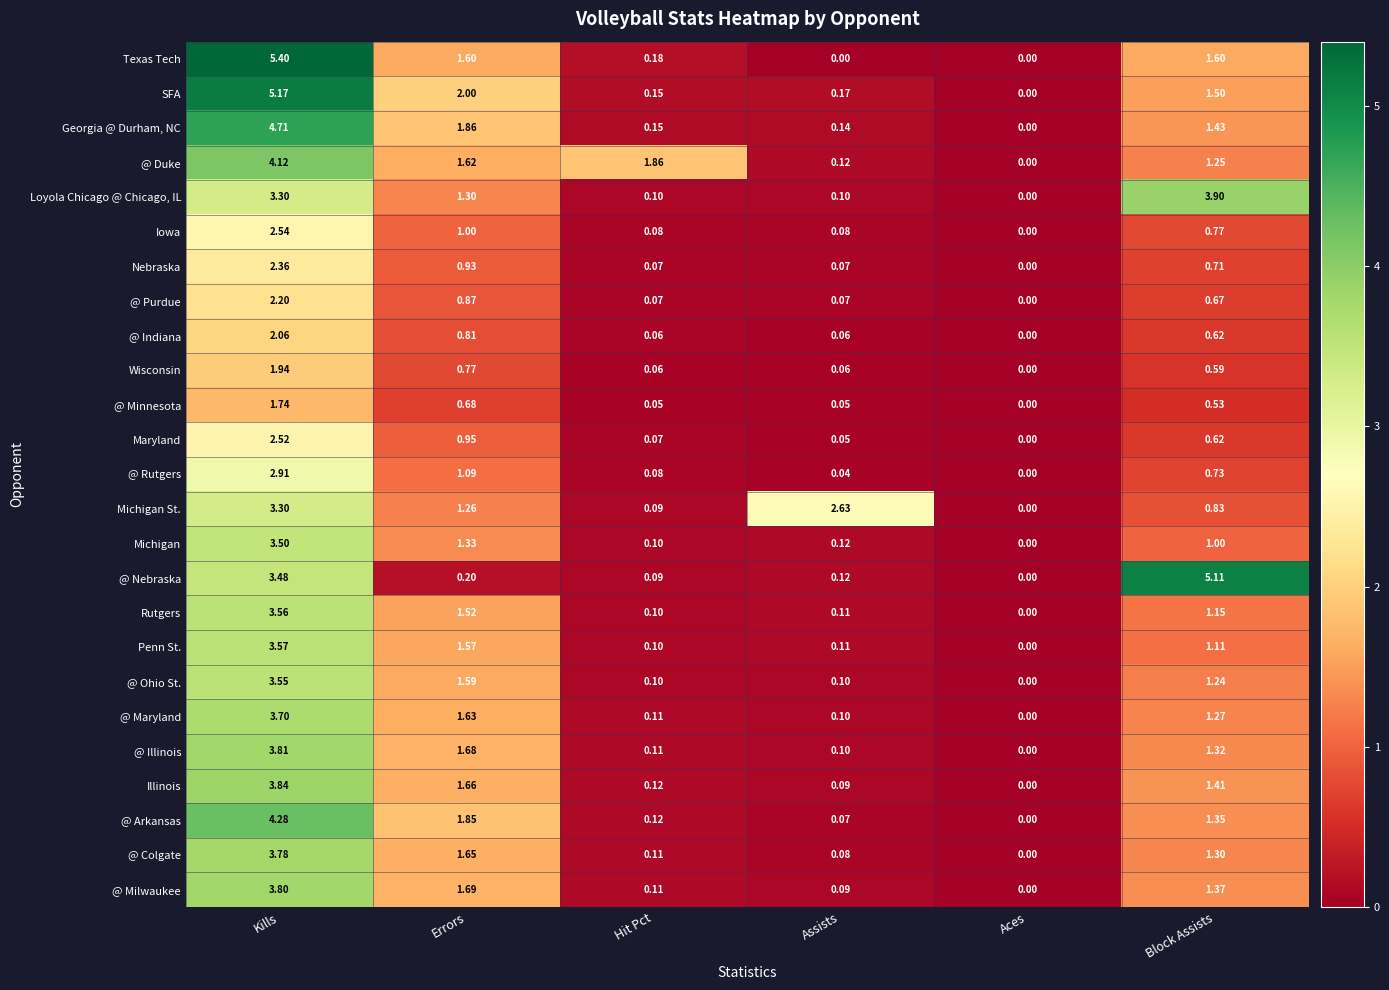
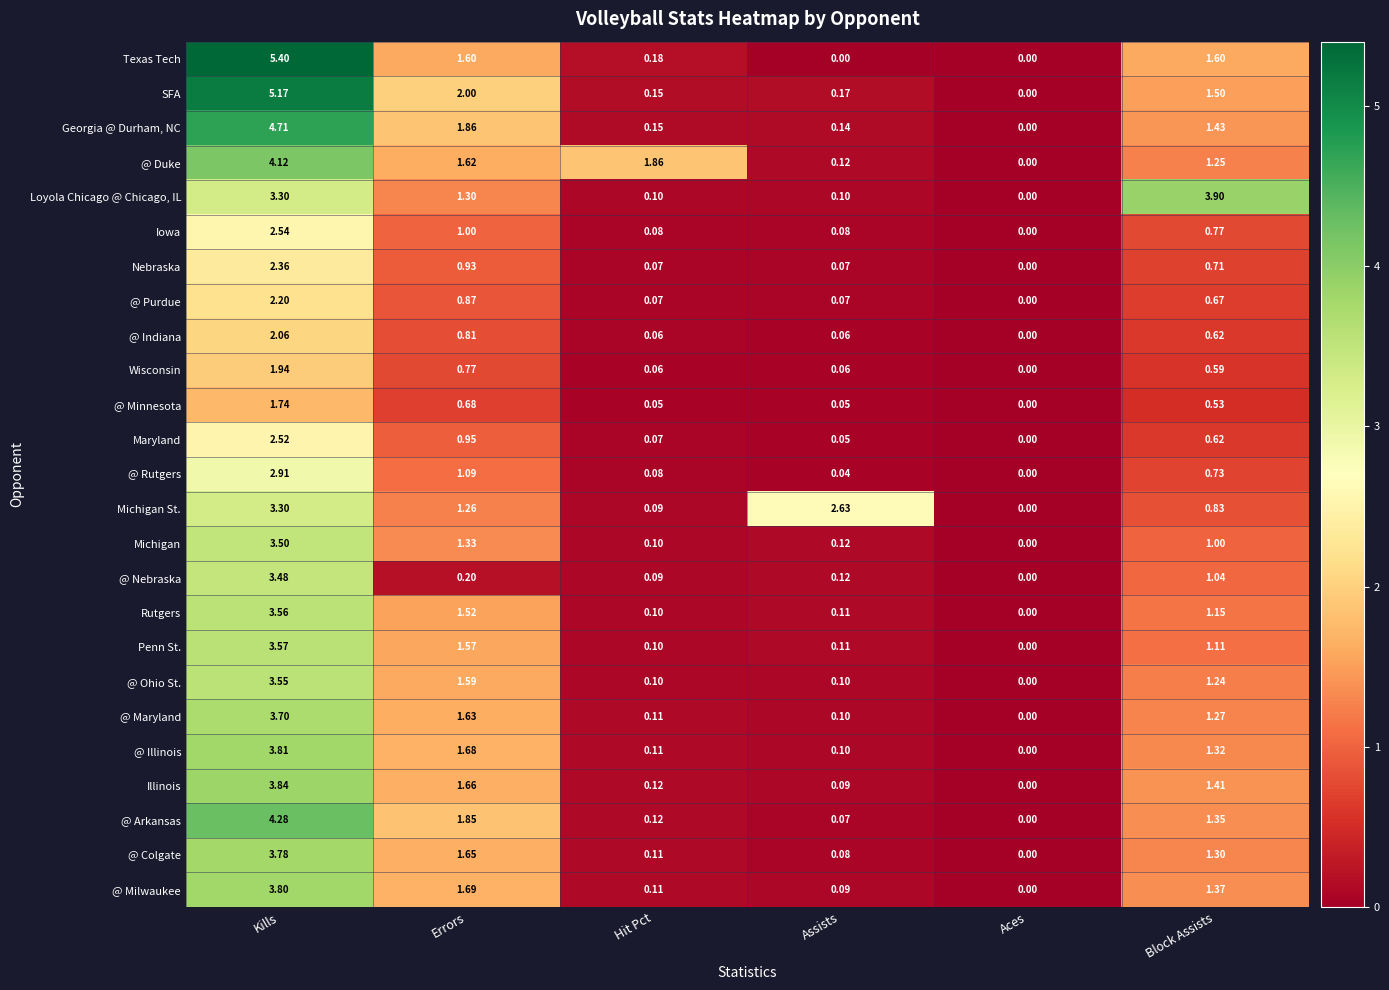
  {
    "Texas Tech": {
      "Kills": 5.40,
      "Errors": 1.60,
      "Hit Pct": 0.18,
      "Assists": 0.00,
      "Aces": 0.00,
      "Block Assists": 1.60
    },
    "SFA": {
      "Kills": 5.17,
      "Errors": 2.00,
      "Hit Pct": 0.15,
      "Assists": 0.17,
      "Aces": 0.00,
      "Block Assists": 1.50
    },
    "Georgia @ Durham, NC": {
      "Kills": 4.71,
      "Errors": 1.86,
      "Hit Pct": 0.15,
      "Assists": 0.14,
      "Aces": 0.00,
      "Block Assists": 1.43
    },
    "@ Duke": {
      "Kills": 4.12,
      "Errors": 1.62,
      "Hit Pct": 1.86,
      "Assists": 0.12,
      "Aces": 0.00,
      "Block Assists": 1.25
    },
    "Loyola Chicago @ Chicago, IL": {
      "Kills": 3.30,
      "Errors": 1.30,
      "Hit Pct": 0.10,
      "Assists": 0.10,
      "Aces": 0.00,
      "Block Assists": 3.90
    },
    "Iowa": {
      "Kills": 2.54,
      "Errors": 1.00,
      "Hit Pct": 0.08,
      "Assists": 0.08,
      "Aces": 0.00,
      "Block Assists": 0.77
    },
    "Nebraska": {
      "Kills": 2.36,
      "Errors": 0.93,
      "Hit Pct": 0.07,
      "Assists": 0.07,
      "Aces": 0.00,
      "Block Assists": 0.71
    },
    "@ Purdue": {
      "Kills": 2.20,
      "Errors": 0.87,
      "Hit Pct": 0.07,
      "Assists": 0.07,
      "Aces": 0.00,
      "Block Assists": 0.67
    },
    "@ Indiana": {
      "Kills": 2.06,
      "Errors": 0.81,
      "Hit Pct": 0.06,
      "Assists": 0.06,
      "Aces": 0.00,
      "Block Assists": 0.62
    },
    "Wisconsin": {
      "Kills": 1.94,
      "Errors": 0.77,
      "Hit Pct": 0.06,
      "Assists": 0.06,
      "Aces": 0.00,
      "Block Assists": 0.59
    },
    "@ Minnesota": {
      "Kills": 1.74,
      "Errors": 0.68,
      "Hit Pct": 0.05,
      "Assists": 0.05,
      "Aces": 0.00,
      "Block Assists": 0.53
    },
    "Maryland": {
      "Kills": 2.52,
      "Errors": 0.95,
      "Hit Pct": 0.07,
      "Assists": 0.05,
      "Aces": 0.00,
      "Block Assists": 0.62
    },
    "@ Rutgers": {
      "Kills": 2.91,
      "Errors": 1.09,
      "Hit Pct": 0.08,
      "Assists": 0.04,
      "Aces": 0.00,
      "Block Assists": 0.73
    },
    "Michigan St.": {
      "Kills": 3.30,
      "Errors": 1.26,
      "Hit Pct": 0.09,
      "Assists": 2.63,
      "Aces": 0.00,
      "Block Assists": 0.83
    },
    "Michigan": {
      "Kills": 3.50,
      "Errors": 1.33,
      "Hit Pct": 0.10,
      "Assists": 0.12,
      "Aces": 0.00,
      "Block Assists": 1.00
    },
    "@ Nebraska": {
      "Kills": 3.48,
      "Errors": 0.20,
      "Hit Pct": 0.09,
      "Assists": 0.12,
      "Aces": 0.00,
-     "Block Assists": 5.11
+     "Block Assists": 1.04
    },
    "Rutgers": {
      "Kills": 3.56,
      "Errors": 1.52,
      "Hit Pct": 0.10,
      "Assists": 0.11,
      "Aces": 0.00,
      "Block Assists": 1.15
    },
    "Penn St.": {
      "Kills": 3.57,
      "Errors": 1.57,
      "Hit Pct": 0.10,
      "Assists": 0.11,
      "Aces": 0.00,
      "Block Assists": 1.11
    },
    "@ Ohio St.": {
      "Kills": 3.55,
      "Errors": 1.59,
      "Hit Pct": 0.10,
      "Assists": 0.10,
      "Aces": 0.00,
      "Block Assists": 1.24
    },
    "@ Maryland": {
      "Kills": 3.70,
      "Errors": 1.63,
      "Hit Pct": 0.11,
      "Assists": 0.10,
      "Aces": 0.00,
      "Block Assists": 1.27
    },
    "@ Illinois": {
      "Kills": 3.81,
      "Errors": 1.68,
      "Hit Pct": 0.11,
      "Assists": 0.10,
      "Aces": 0.00,
      "Block Assists": 1.32
    },
    "Illinois": {
      "Kills": 3.84,
      "Errors": 1.66,
      "Hit Pct": 0.12,
      "Assists": 0.09,
      "Aces": 0.00,
      "Block Assists": 1.41
    },
    "@ Arkansas": {
      "Kills": 4.28,
      "Errors": 1.85,
      "Hit Pct": 0.12,
      "Assists": 0.07,
      "Aces": 0.00,
      "Block Assists": 1.35
    },
    "@ Colgate": {
      "Kills": 3.78,
      "Errors": 1.65,
      "Hit Pct": 0.11,
      "Assists": 0.08,
      "Aces": 0.00,
      "Block Assists": 1.30
    },
    "@ Milwaukee": {
      "Kills": 3.80,
      "Errors": 1.69,
      "Hit Pct": 0.11,
      "Assists": 0.09,
      "Aces": 0.00,
      "Block Assists": 1.37
    }
  }
